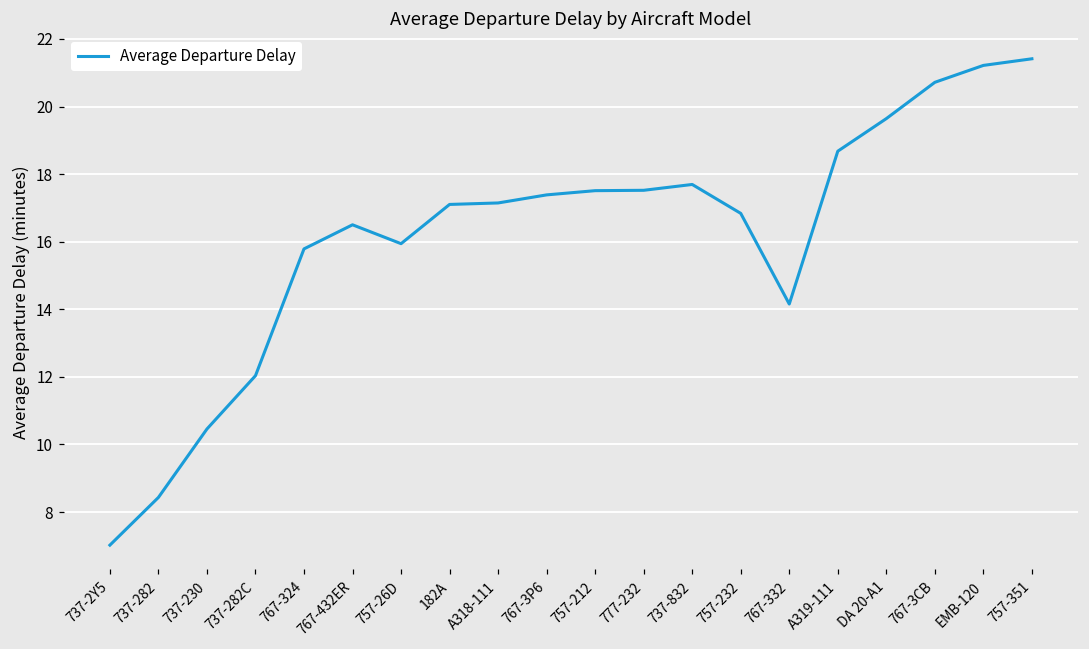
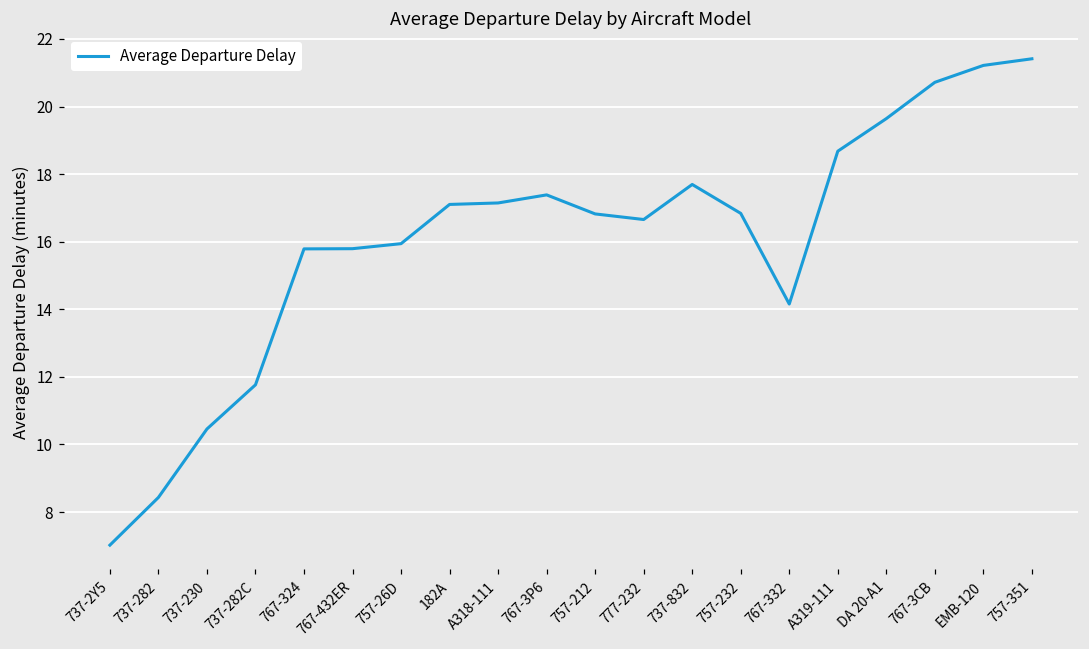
  {
    "737-2Y5": 7.0,
    "737-282": 8.4,
    "737-230": 10.5,
-   "737-282C": 12.0,
+   "737-282C": 11.8,
    "767-324": 15.8,
-   "767-432ER": 16.5,
+   "767-432ER": 15.8,
    "757-26D": 15.9,
    "182A": 17.1,
    "A318-111": 17.1,
    "767-3P6": 17.4,
-   "757-212": 17.5,
-   "777-232": 17.5,
+   "757-212": 16.8,
+   "777-232": 16.7,
    "737-832": 17.7,
    "757-232": 16.8,
    "767-332": 14.2,
    "A319-111": 18.7,
    "DA 20-A1": 19.6,
    "767-3CB": 20.7,
    "EMB-120": 21.2,
    "757-351": 21.4
  }
